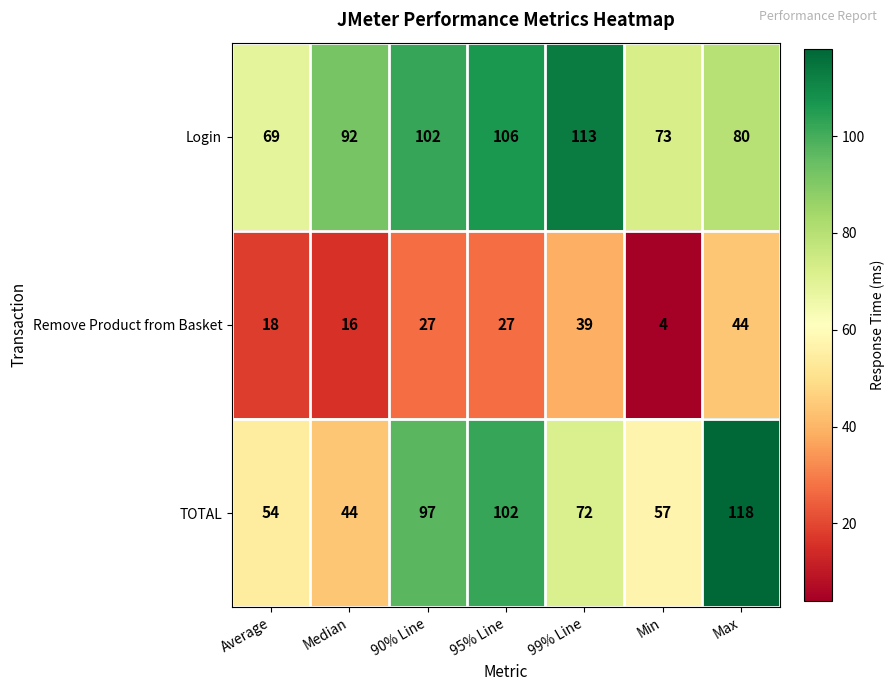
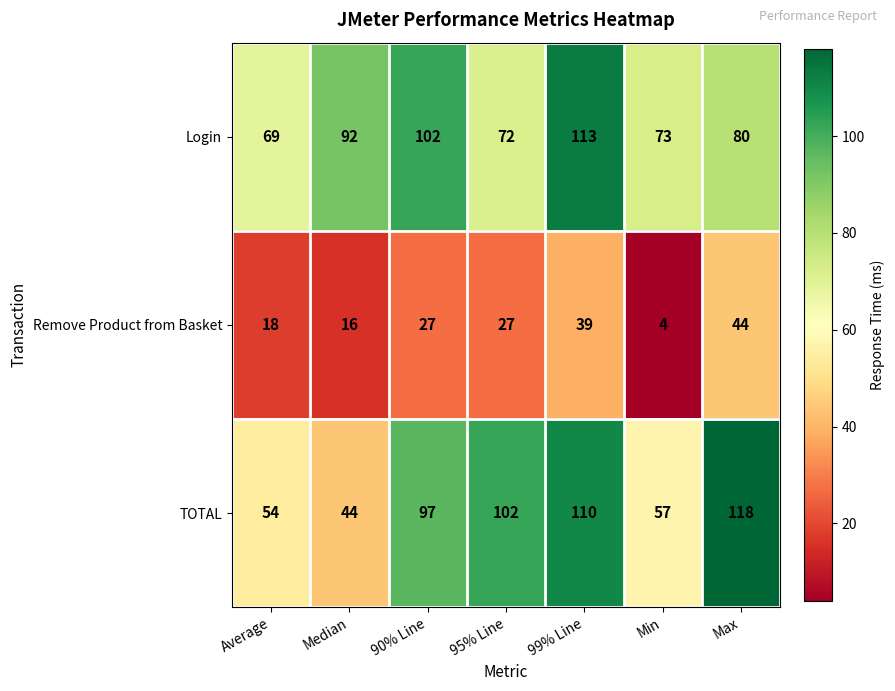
  {
    "Login": {
      "Average": 69,
      "Median": 92,
      "90% Line": 102,
-     "95% Line": 106,
+     "95% Line": 72,
      "99% Line": 113,
      "Min": 73,
      "Max": 80
    },
    "Remove Product from Basket": {
      "Average": 18,
      "Median": 16,
      "90% Line": 27,
      "95% Line": 27,
      "99% Line": 39,
      "Min": 4,
      "Max": 44
    },
    "TOTAL": {
      "Average": 54,
      "Median": 44,
      "90% Line": 97,
      "95% Line": 102,
-     "99% Line": 72,
+     "99% Line": 110,
      "Min": 57,
      "Max": 118
    }
  }
